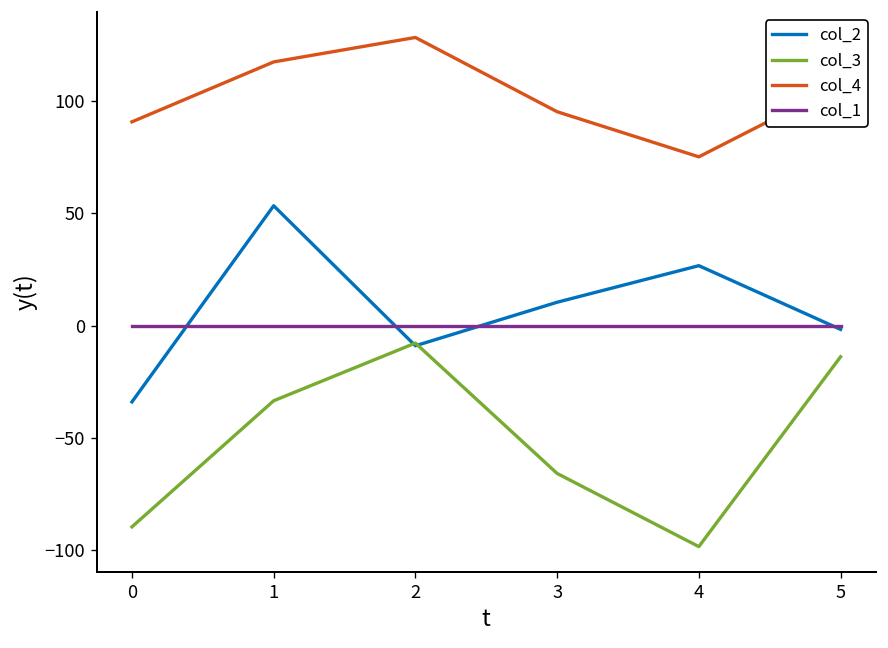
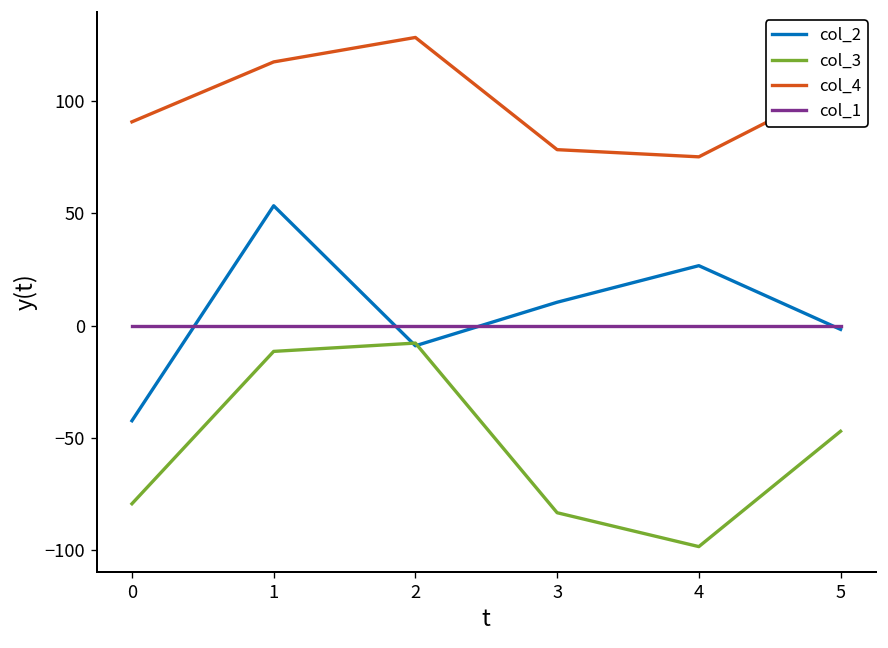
  {
    "col_2": {
-     "0": -34,
+     "0": -42,
      "1": 53,
      "3": 10,
      "4": 27,
      "5": -2
    },
    "col_3": {
-     "0": -90,
-     "1": -34,
-     "3": -66,
+     "0": -79,
+     "1": -12,
+     "3": -83,
      "4": -99,
-     "5": -14
+     "5": -47
    },
    "col_4": {
      "0": 91,
      "1": 118,
      "2": 128,
-     "3": 95,
+     "3": 78,
      "4": 75
    },
    "col_1": {
      "0": 0,
      "1": 0,
      "2": 0,
      "3": 0,
      "4": 0,
      "5": 0
    }
  }
